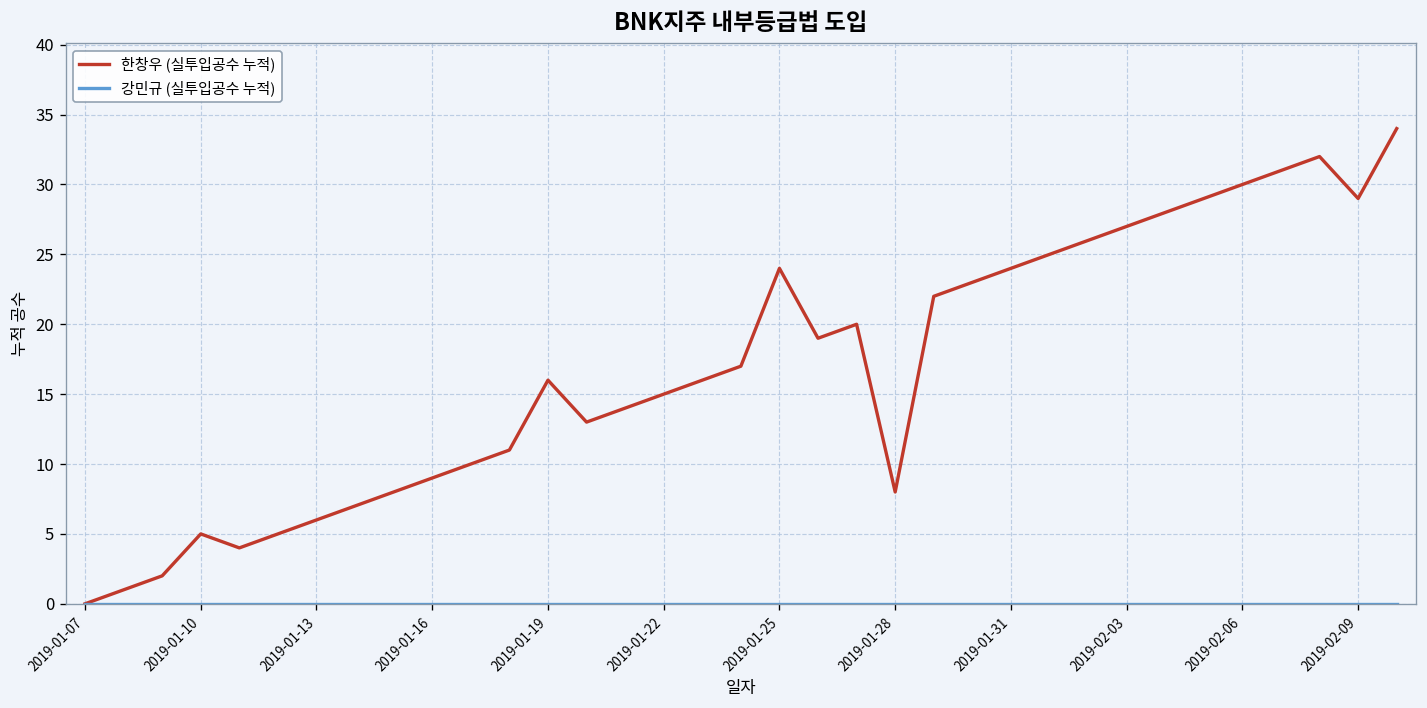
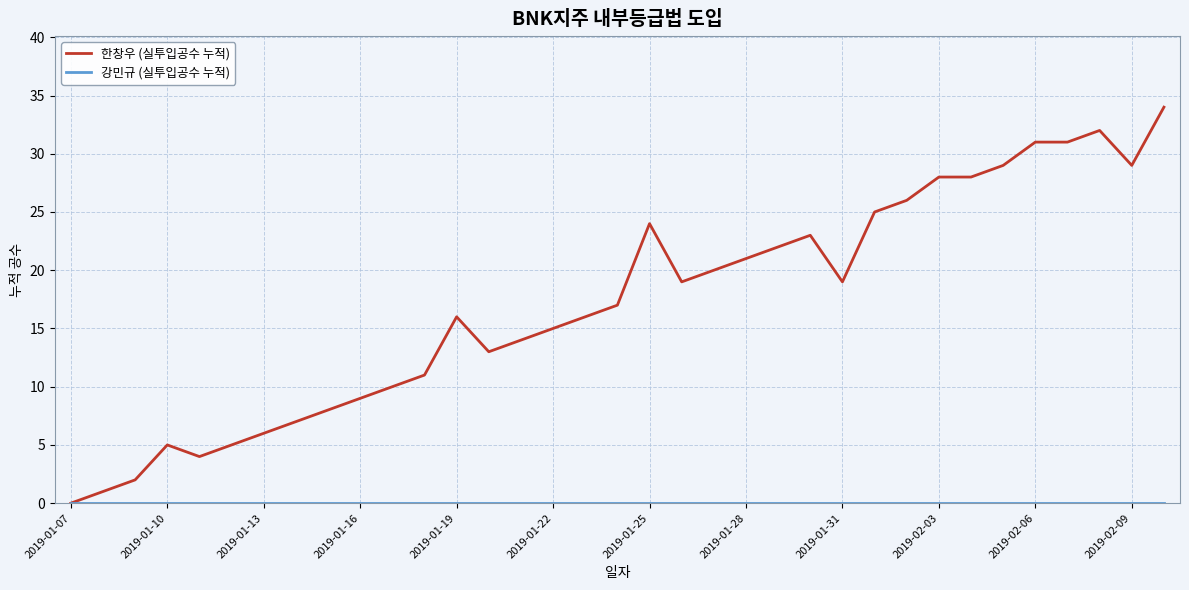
  {
    "한창우 (실투입공수 누적)": {
      "2019-01-10": 5,
      "2019-01-13": 6,
      "2019-01-16": 9,
      "2019-01-19": 16,
      "2019-01-22": 15,
      "2019-01-25": 24,
-     "2019-01-28": 8,
-     "2019-01-31": 24,
-     "2019-02-03": 27,
-     "2019-02-06": 30,
+     "2019-01-28": 21,
+     "2019-01-31": 19,
+     "2019-02-03": 28,
+     "2019-02-06": 31,
      "2019-02-09": 29
    },
    "강민규 (실투입공수 누적)": {
      "2019-01-10": 0,
      "2019-01-13": 0,
      "2019-01-16": 0,
      "2019-01-19": 0,
      "2019-01-22": 0,
      "2019-01-25": 0,
      "2019-01-28": 0,
      "2019-01-31": 0,
      "2019-02-03": 0,
      "2019-02-06": 0,
      "2019-02-09": 0
    }
  }
